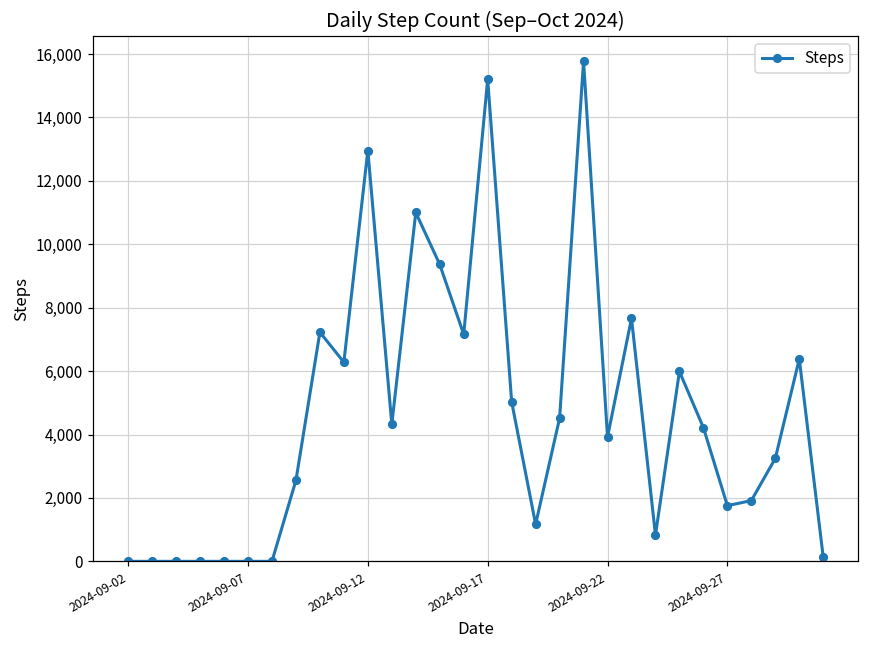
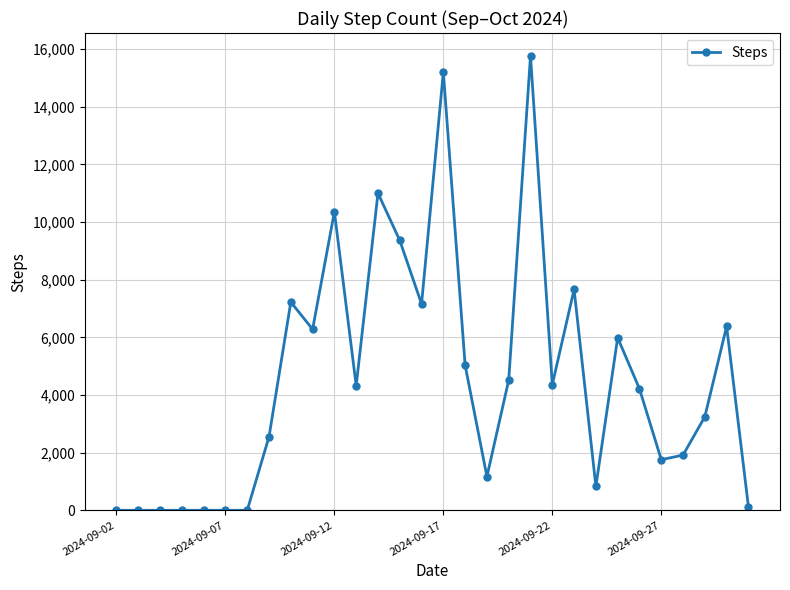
  {
    "2024-09-02": "0",
    "2024-09-07": "0",
-   "2024-09-12": "13,000",
+   "2024-09-12": "10,400",
    "2024-09-17": "15,200",
-   "2024-09-22": "3,900",
+   "2024-09-22": "4,400",
    "2024-09-27": "1,800"
  }
